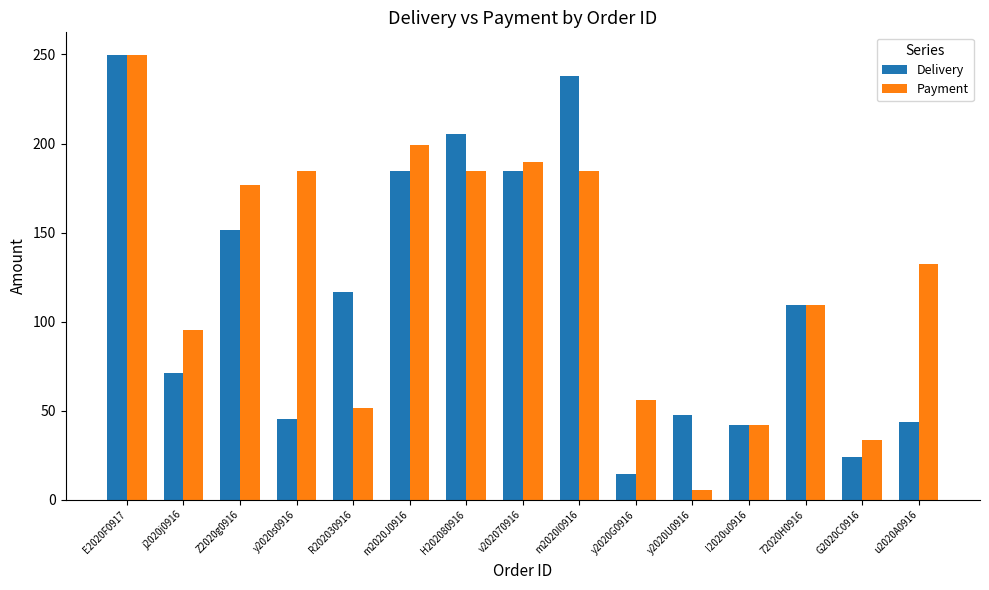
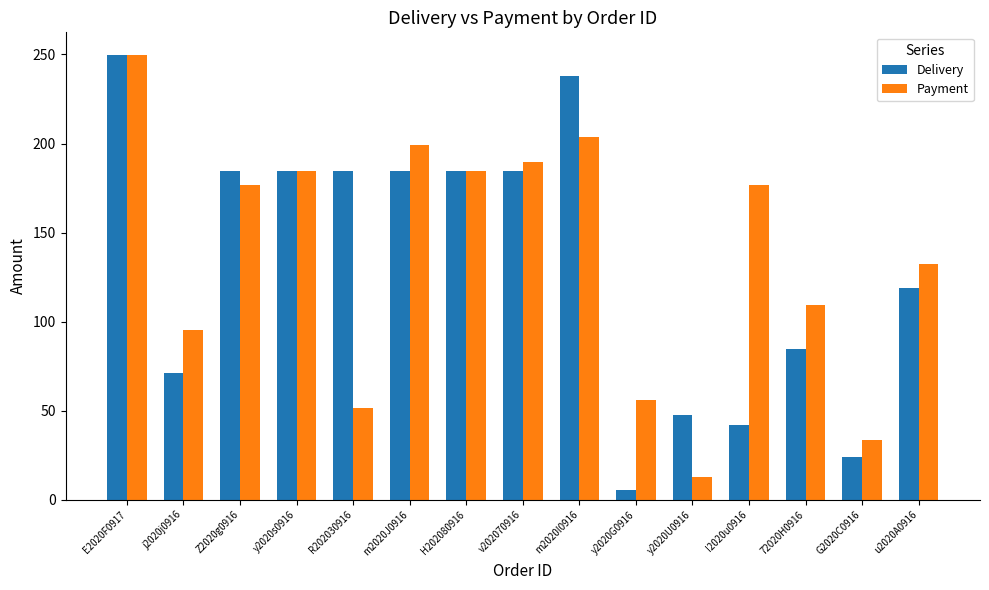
  {
    "Delivery": {
      "E2020F0917": 250,
      "j2020j0916": 71,
-     "Z2020g0916": 151,
-     "y2020s0916": 45,
-     "R202030916": 117,
+     "Z2020g0916": 185,
+     "y2020s0916": 185,
+     "R202030916": 185,
      "m2020J0916": 185,
-     "H202080916": 205,
+     "H202080916": 185,
      "v202070916": 185,
      "m2020I0916": 238,
-     "y2020G0916": 15,
+     "y2020G0916": 5,
      "y2020U0916": 48,
      "I2020u0916": 42,
-     "72020H0916": 109,
+     "72020H0916": 85,
      "G2020C0916": 24,
-     "u2020A0916": 43
+     "u2020A0916": 119
    },
    "Payment": {
      "E2020F0917": 250,
      "j2020j0916": 95,
      "Z2020g0916": 177,
      "y2020s0916": 185,
      "R202030916": 51,
      "m2020J0916": 199,
      "H202080916": 185,
      "v202070916": 190,
-     "m2020I0916": 185,
+     "m2020I0916": 204,
      "y2020G0916": 56,
-     "y2020U0916": 5,
-     "I2020u0916": 42,
+     "y2020U0916": 13,
+     "I2020u0916": 177,
      "72020H0916": 109,
      "G2020C0916": 33,
      "u2020A0916": 132
    }
  }
